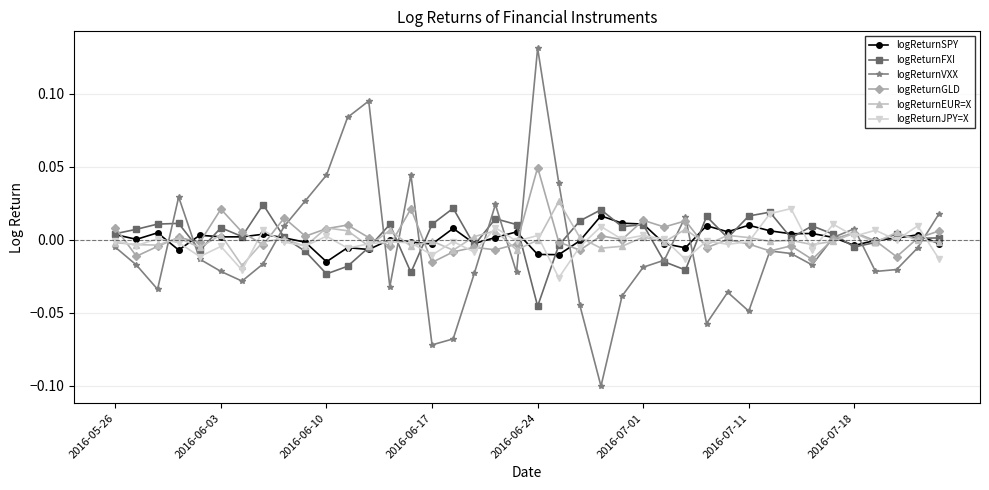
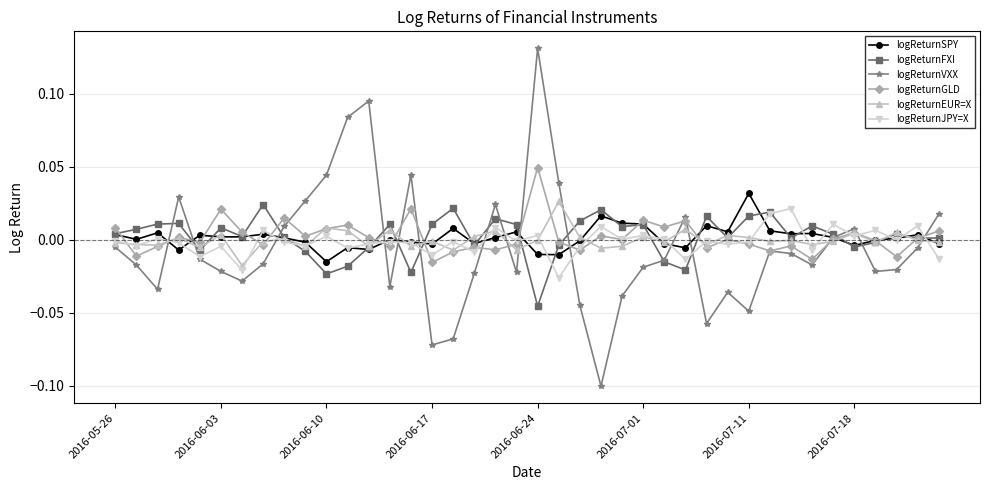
  {
    "logReturnSPY": {
      "2016-06-10": -0.015,
      "2016-06-17": -0.003,
      "2016-06-24": -0.010,
-     "2016-07-11": 0.010
+     "2016-07-11": 0.032
    }
  }
